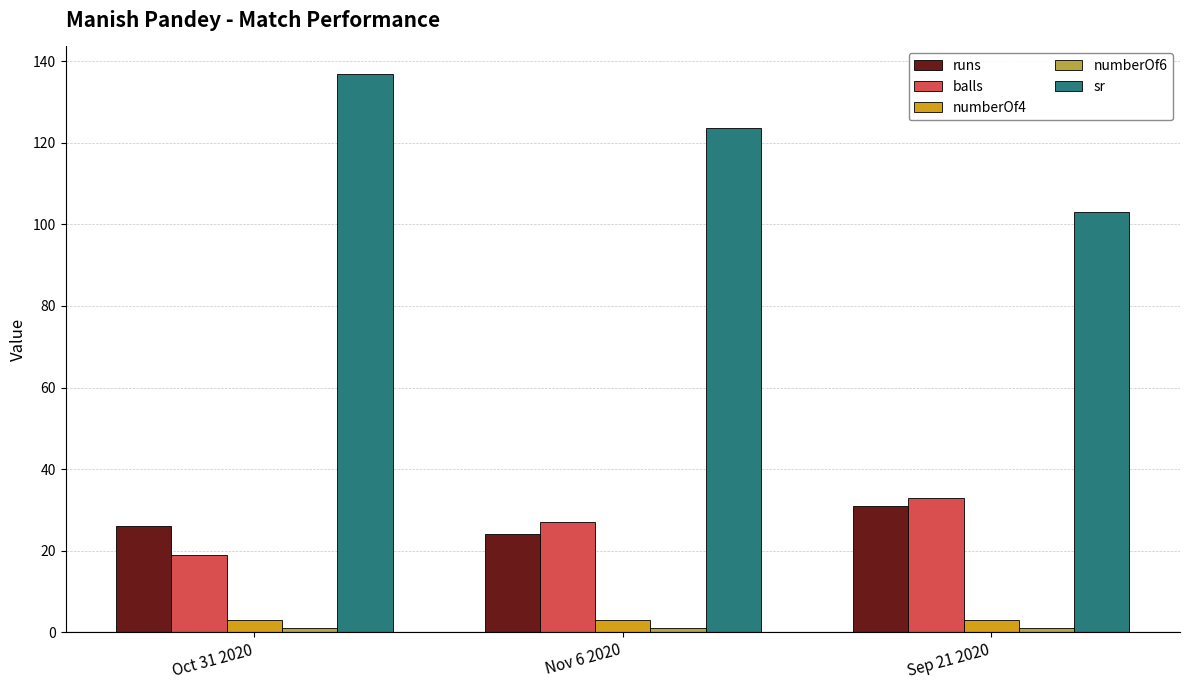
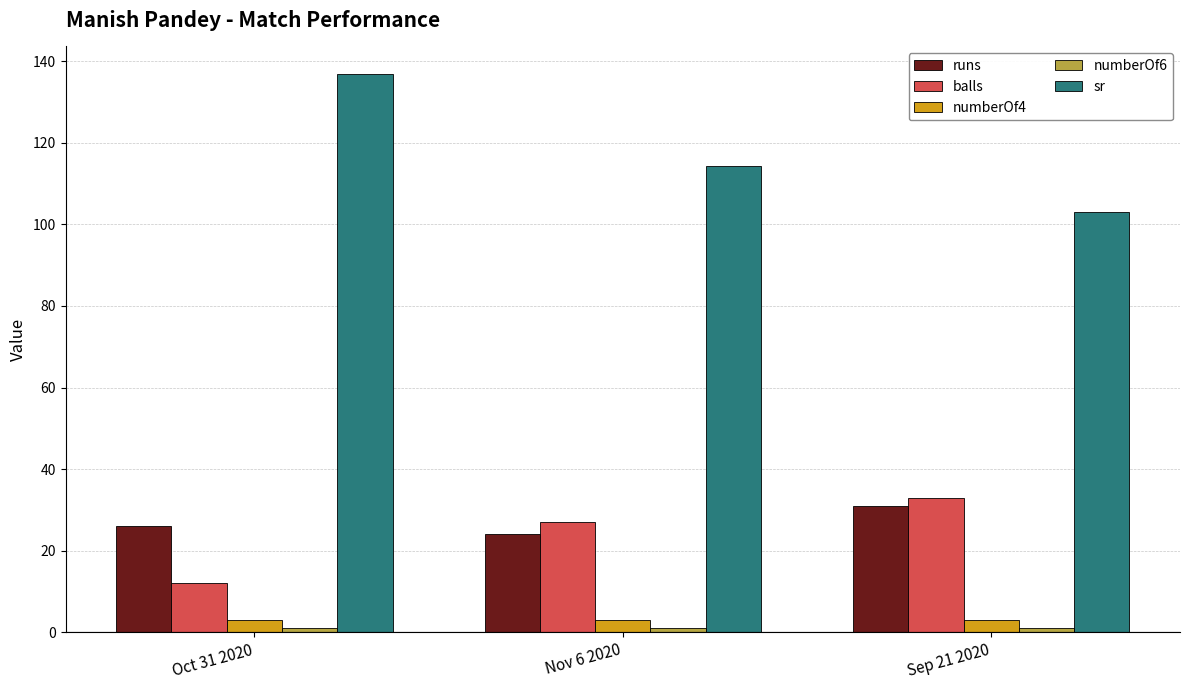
  {
    "runs": {
      "Oct 31 2020": 26,
      "Nov 6 2020": 24,
      "Sep 21 2020": 31
    },
    "balls": {
-     "Oct 31 2020": 19,
+     "Oct 31 2020": 12,
      "Nov 6 2020": 27,
      "Sep 21 2020": 33
    },
    "sr": {
      "Oct 31 2020": 137,
-     "Nov 6 2020": 124,
+     "Nov 6 2020": 114,
      "Sep 21 2020": 103
    }
  }
